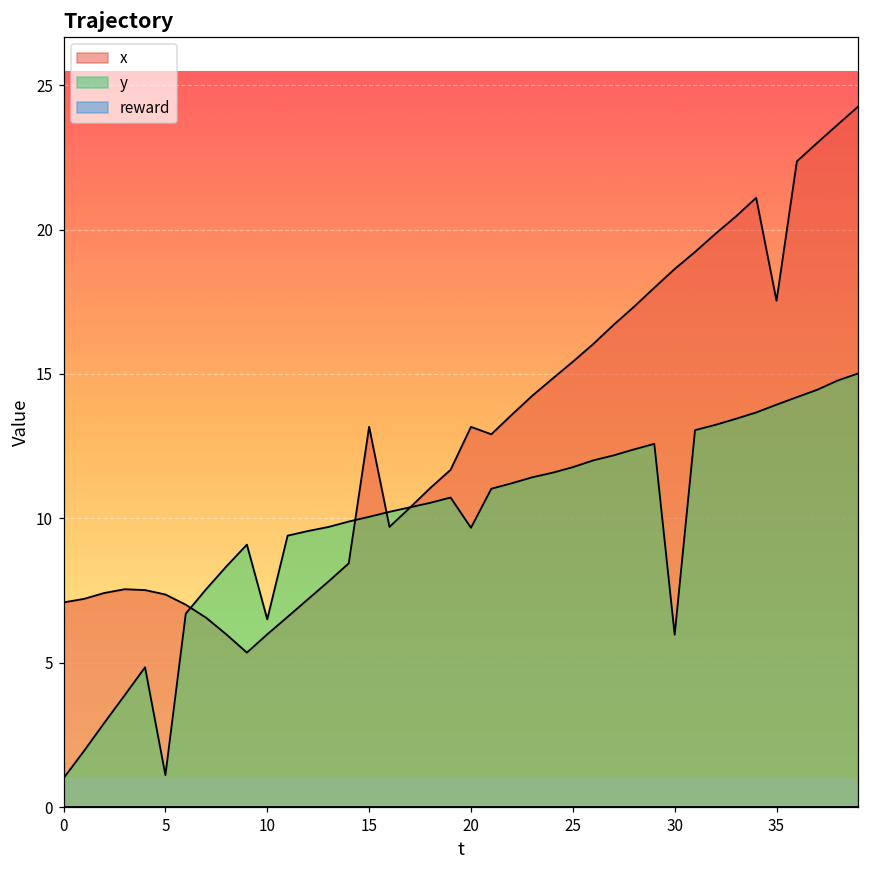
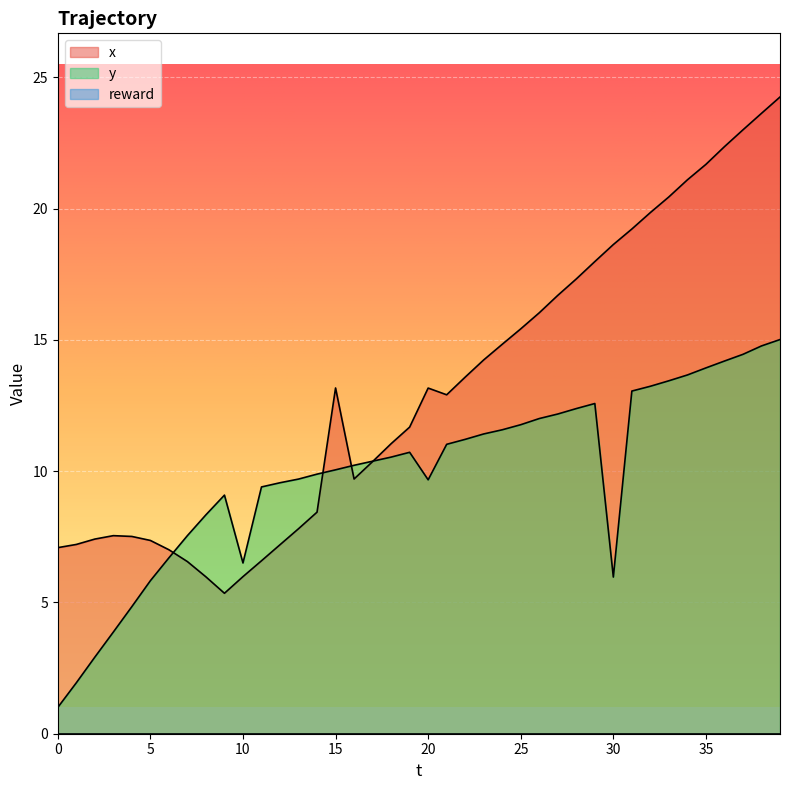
  {
    "x": {
      "0": 7.1,
      "5": 7.4,
      "10": 6.0,
      "15": 13.2,
      "20": 13.2,
      "25": 15.4,
      "30": 18.6,
-     "35": 17.5
+     "35": 21.7
    },
    "y": {
      "0": 1.0,
-     "5": 1.1,
+     "5": 5.8,
      "10": 6.5,
      "15": 10.1,
      "20": 9.7,
      "25": 11.8,
      "30": 6.0,
      "35": 13.9
    },
    "reward": {
      "0": 0.0,
      "5": 0.0,
      "10": 0.0,
      "15": 0.0,
      "20": 0.0,
      "25": 0.0,
      "30": 0.0,
      "35": 0.0
    }
  }
